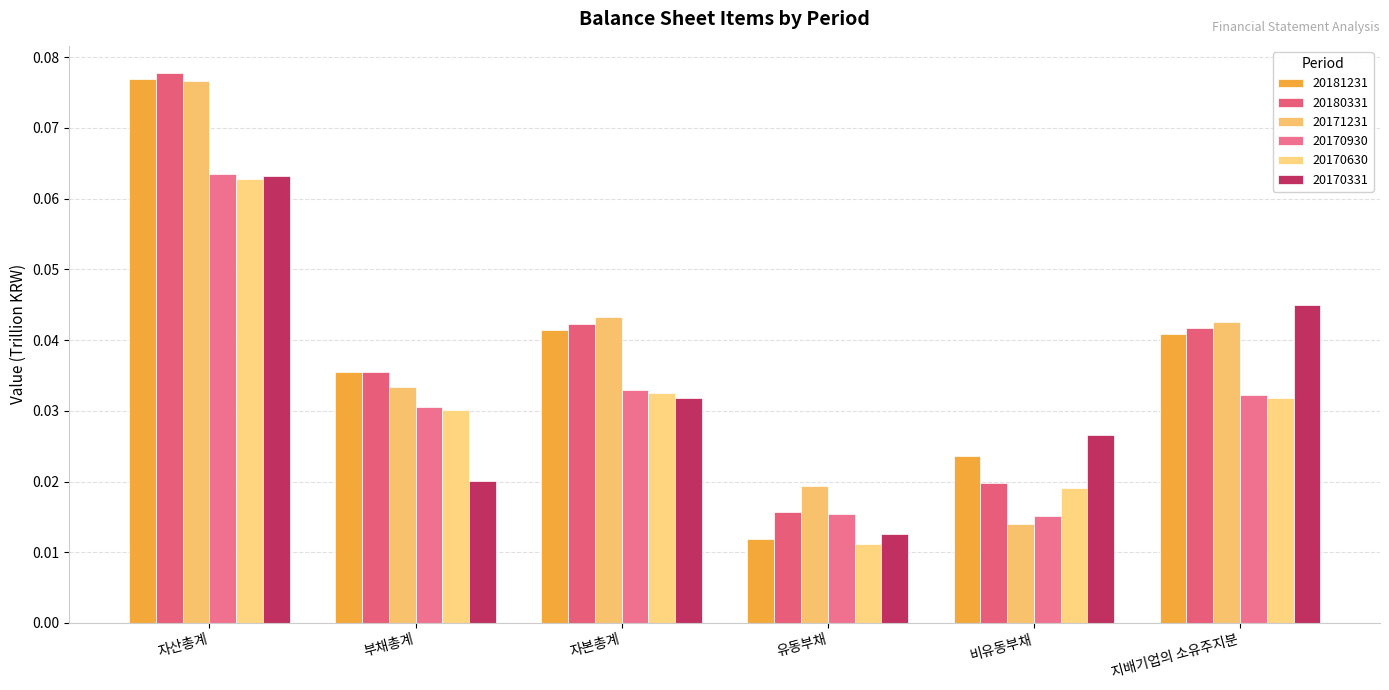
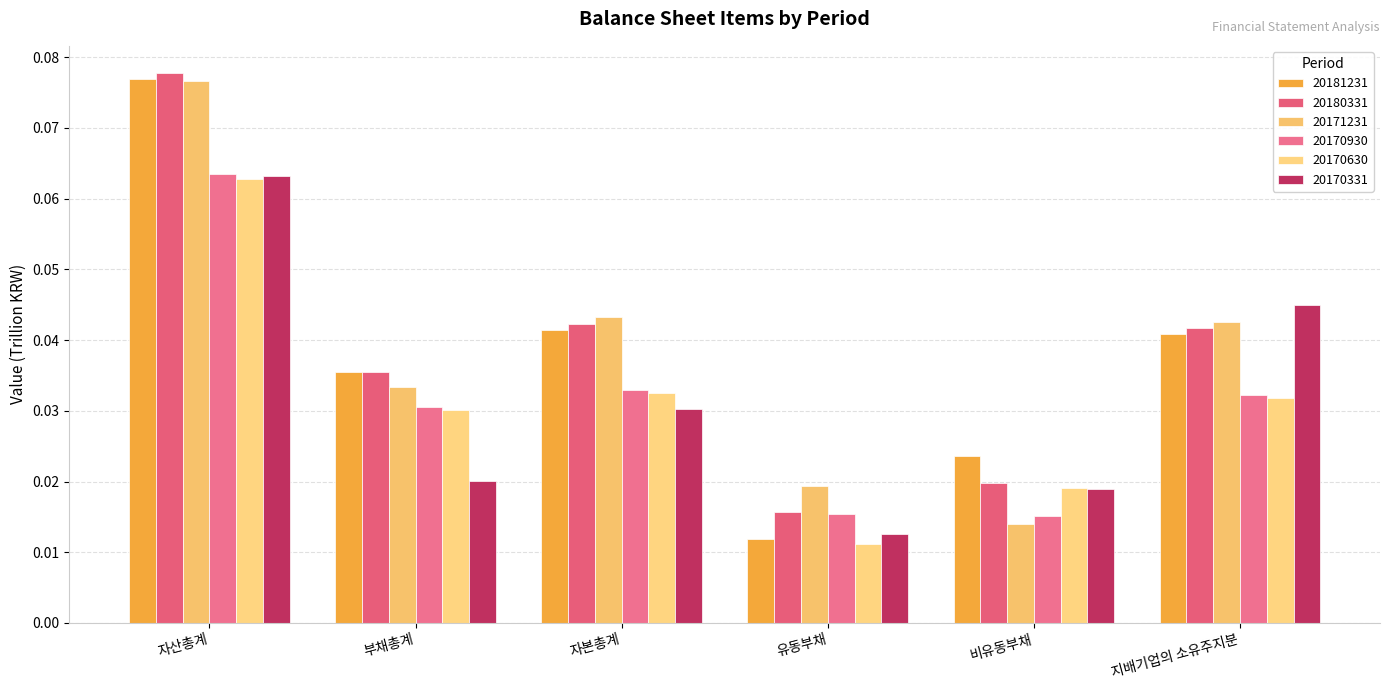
  {
    "20170331": {
      "자산총계": 0.063,
      "부채총계": 0.020,
-     "자본총계": 0.032,
+     "자본총계": 0.030,
      "유동부채": 0.013,
-     "비유동부채": 0.027,
+     "비유동부채": 0.019,
      "지배기업의 소유주지분": 0.045
    }
  }
